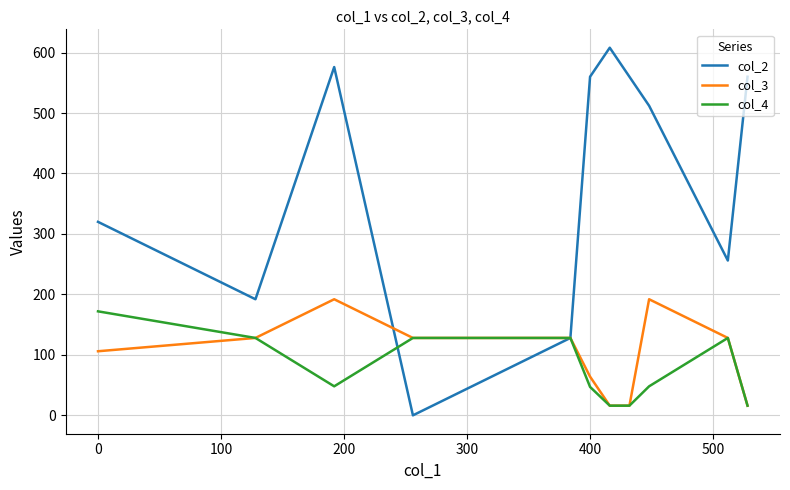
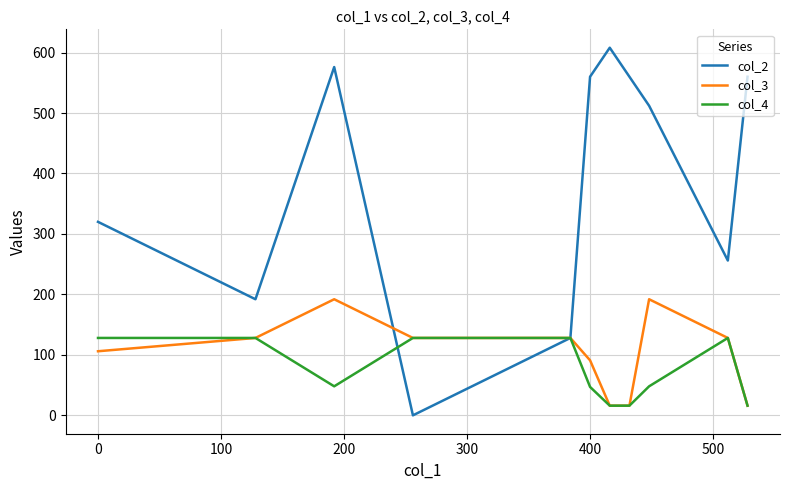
  {
    "col_2": {
      "0": 320,
      "400": 560
    },
    "col_3": {
      "0": 110,
-     "400": 60
+     "400": 90
    },
    "col_4": {
-     "0": 170,
+     "0": 130,
      "400": 50
    }
  }
